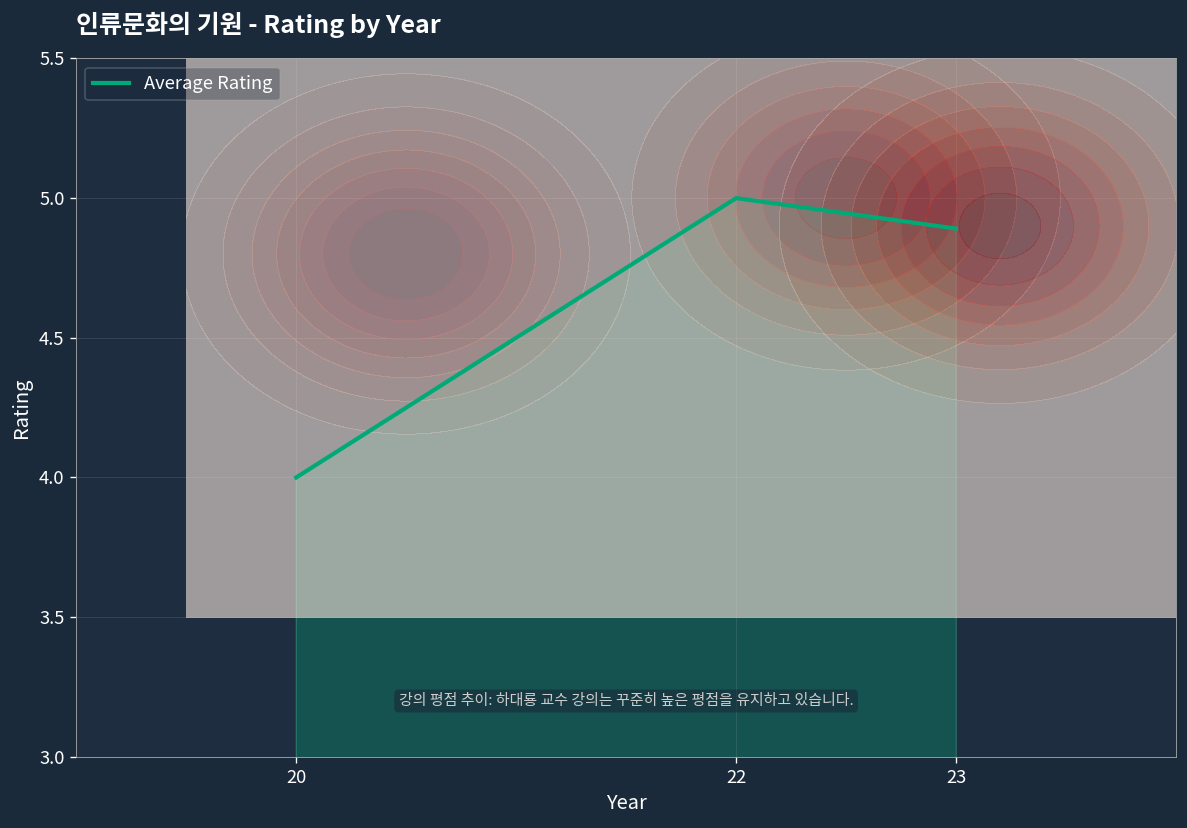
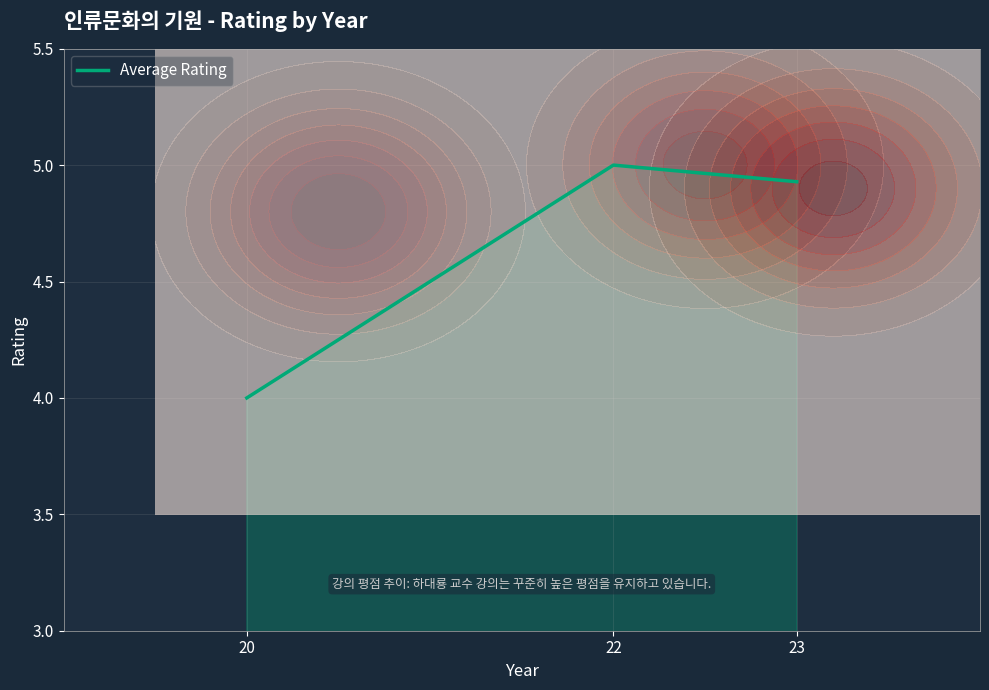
  {
    "20": 4.00,
    "22": 5.00,
-   "23": 4.89
+   "23": 4.93
  }
